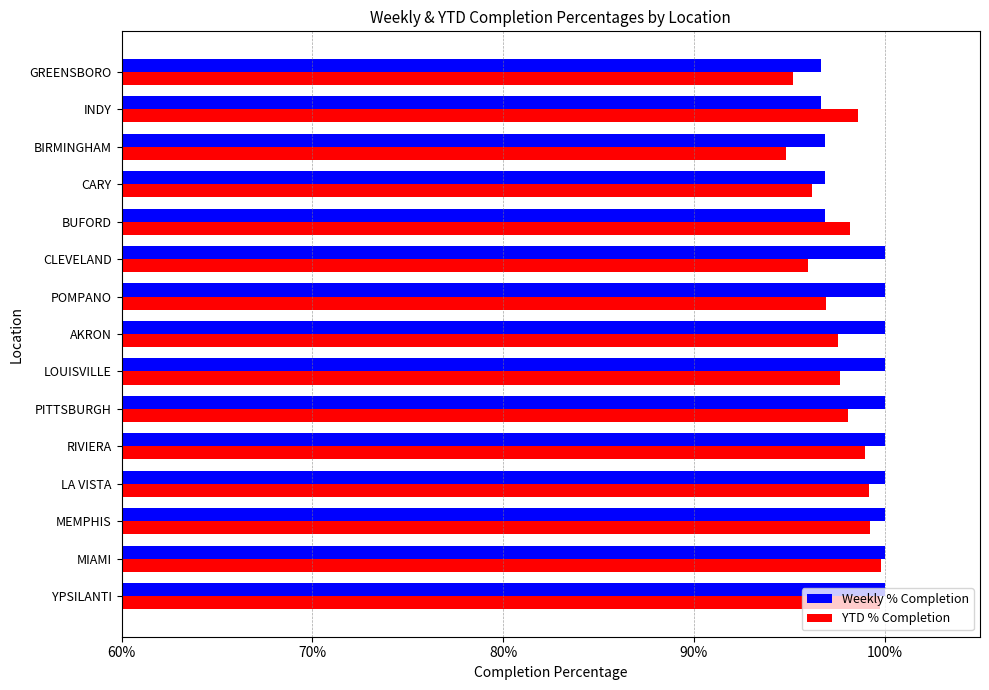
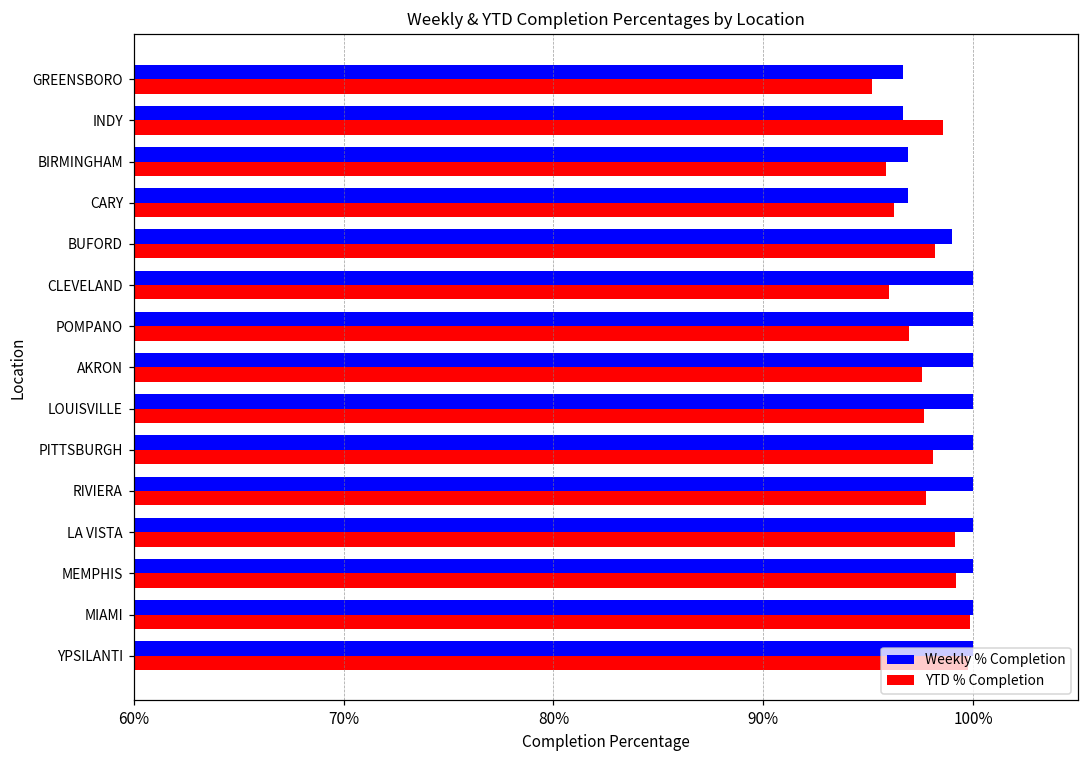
  {
    "Weekly % Completion": {
      "GREENSBORO": "96.7%",
      "INDY": "96.7%",
      "BIRMINGHAM": "96.9%",
      "CARY": "96.9%",
-     "BUFORD": "96.9%",
+     "BUFORD": "99.0%",
      "CLEVELAND": "100.0%",
      "POMPANO": "100.0%",
      "AKRON": "100.0%",
      "LOUISVILLE": "100.0%",
      "PITTSBURGH": "100.0%",
      "RIVIERA": "100.0%",
      "LA VISTA": "100.0%",
      "MEMPHIS": "100.0%",
      "MIAMI": "100.0%"
    },
    "YTD % Completion": {
      "GREENSBORO": "95.2%",
      "INDY": "98.6%",
-     "BIRMINGHAM": "94.9%",
+     "BIRMINGHAM": "95.8%",
      "CARY": "96.2%",
      "BUFORD": "98.2%",
      "CLEVELAND": "96.0%",
      "POMPANO": "96.9%",
      "AKRON": "97.6%",
      "LOUISVILLE": "97.7%",
      "PITTSBURGH": "98.1%",
-     "RIVIERA": "99.0%",
+     "RIVIERA": "97.8%",
      "LA VISTA": "99.2%",
      "MEMPHIS": "99.2%",
      "MIAMI": "99.8%"
    }
  }
